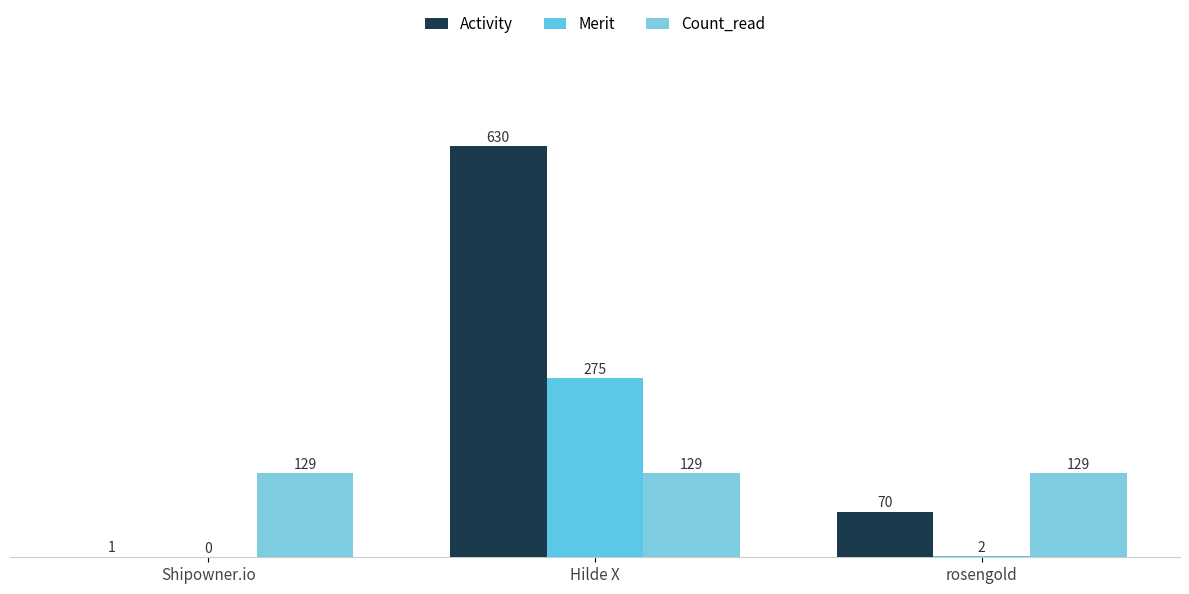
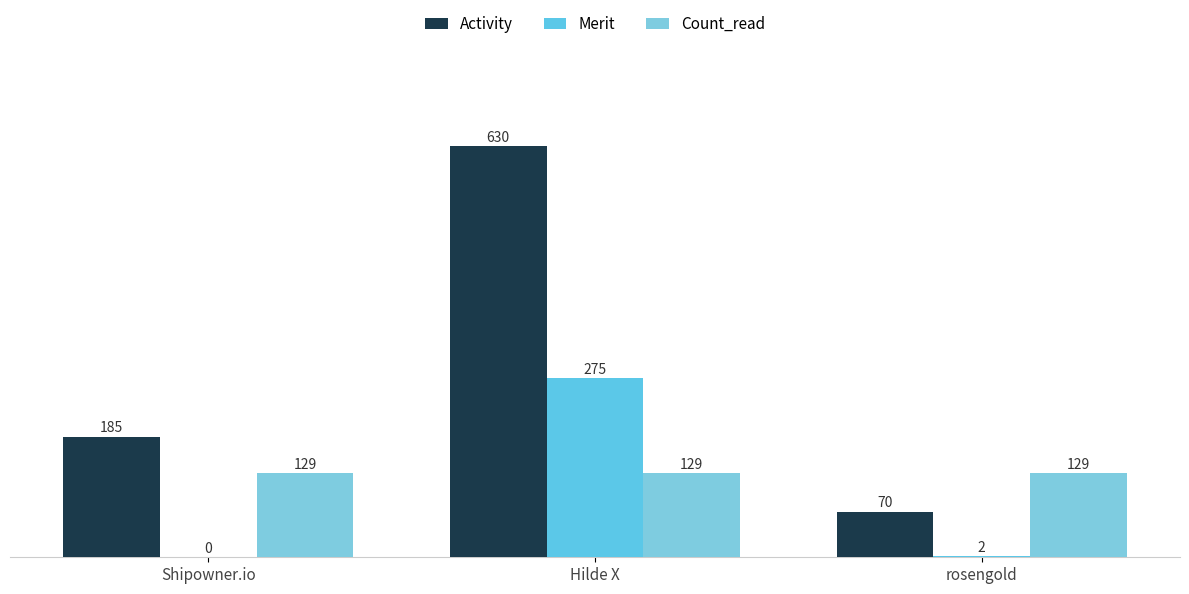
  {
    "Activity": {
-     "Shipowner.io": 1,
+     "Shipowner.io": 185,
      "Hilde X": 630,
      "rosengold": 70
    }
  }
